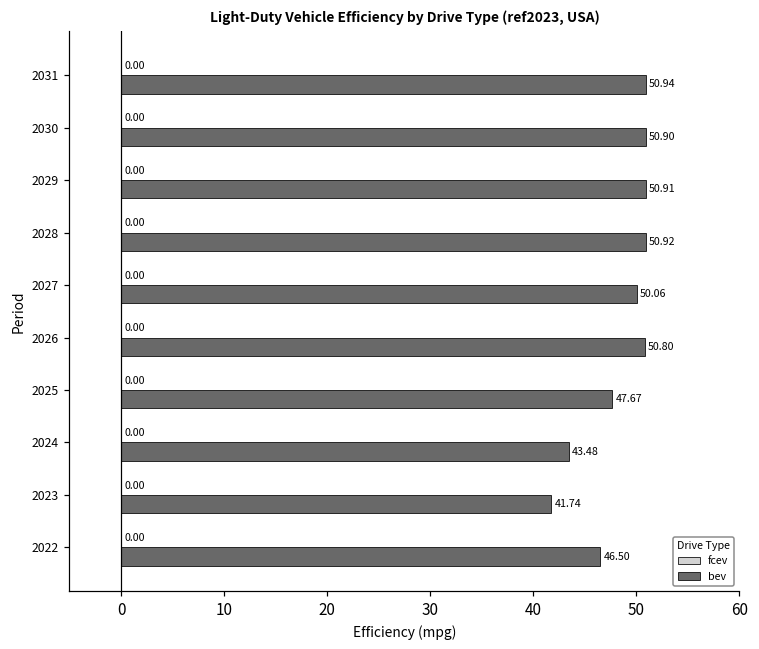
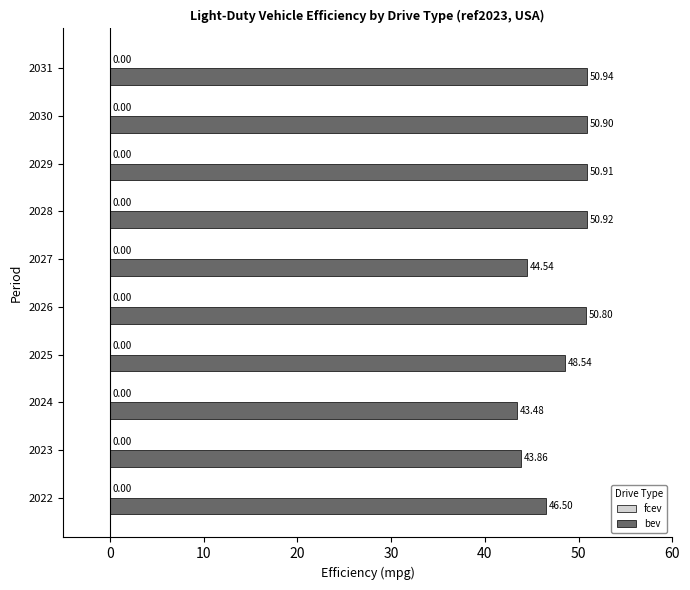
  {
    "fcev": {
      "2031": 0.00,
      "2030": 0.00,
      "2029": 0.00,
      "2028": 0.00,
      "2027": 0.00,
      "2026": 0.00,
      "2025": 0.00,
      "2024": 0.00,
      "2023": 0.00,
      "2022": 0.00
    },
    "bev": {
      "2031": 50.94,
      "2030": 50.90,
      "2029": 50.91,
      "2028": 50.92,
-     "2027": 50.06,
+     "2027": 44.54,
      "2026": 50.80,
-     "2025": 47.67,
+     "2025": 48.54,
      "2024": 43.48,
-     "2023": 41.74,
+     "2023": 43.86,
      "2022": 46.50
    }
  }
